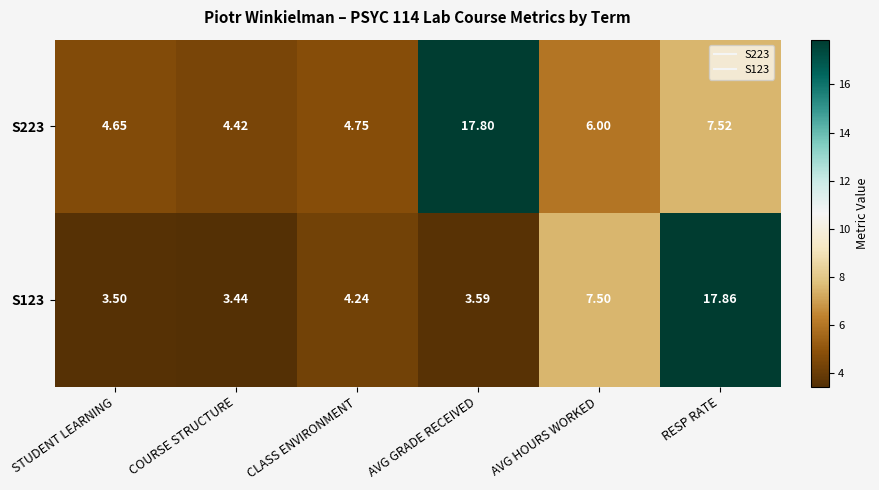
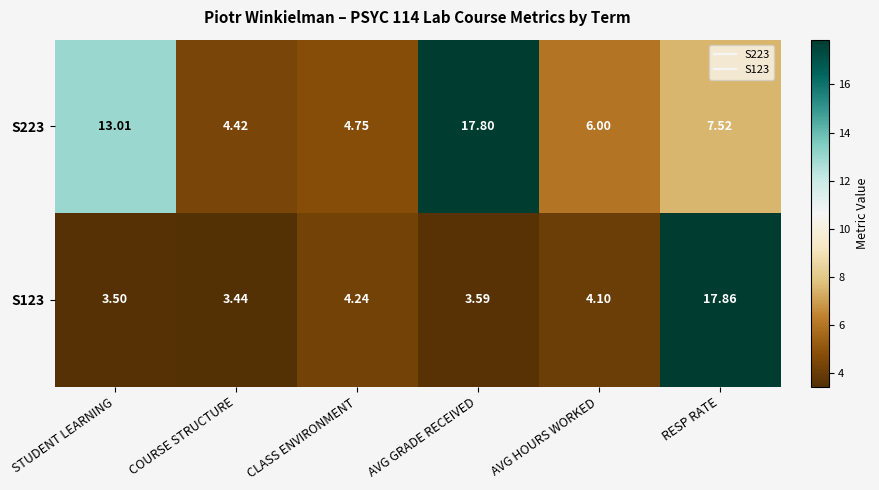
  {
    "S223": {
-     "STUDENT LEARNING": 4.65,
+     "STUDENT LEARNING": 13.01,
      "COURSE STRUCTURE": 4.42,
      "CLASS ENVIRONMENT": 4.75,
      "AVG GRADE RECEIVED": 17.80,
      "AVG HOURS WORKED": 6.00,
      "RESP RATE": 7.52
    },
    "S123": {
      "STUDENT LEARNING": 3.50,
      "COURSE STRUCTURE": 3.44,
      "CLASS ENVIRONMENT": 4.24,
      "AVG GRADE RECEIVED": 3.59,
-     "AVG HOURS WORKED": 7.50,
+     "AVG HOURS WORKED": 4.10,
      "RESP RATE": 17.86
    }
  }
